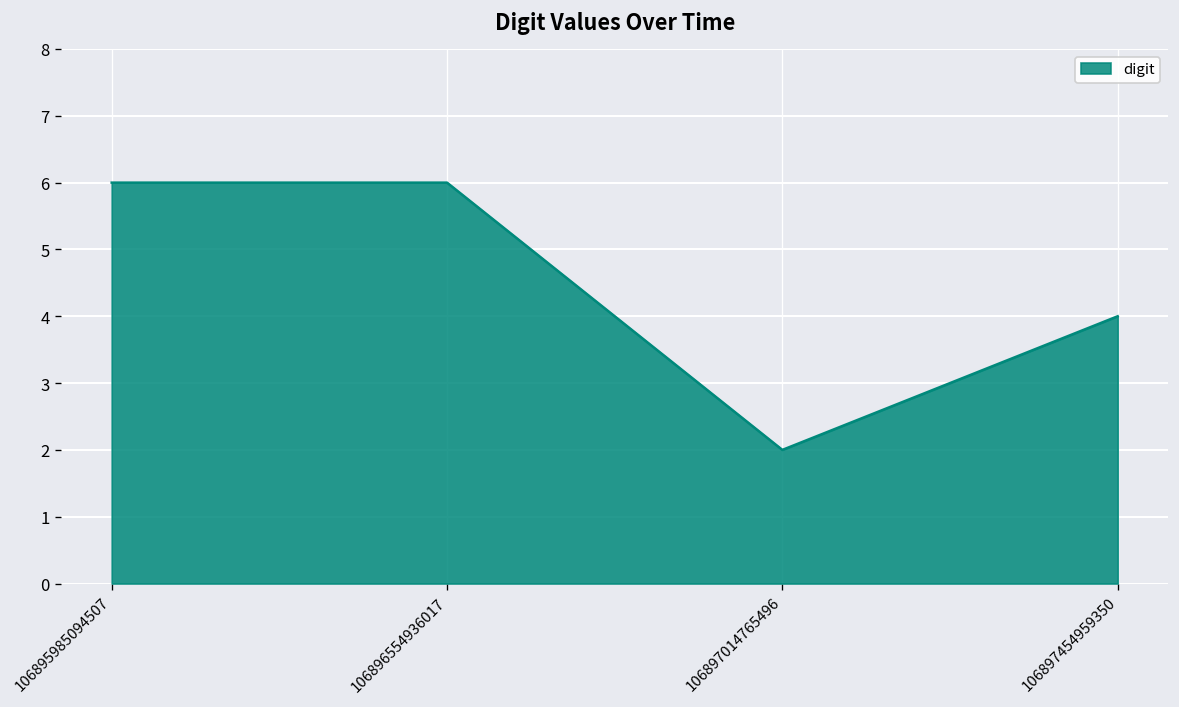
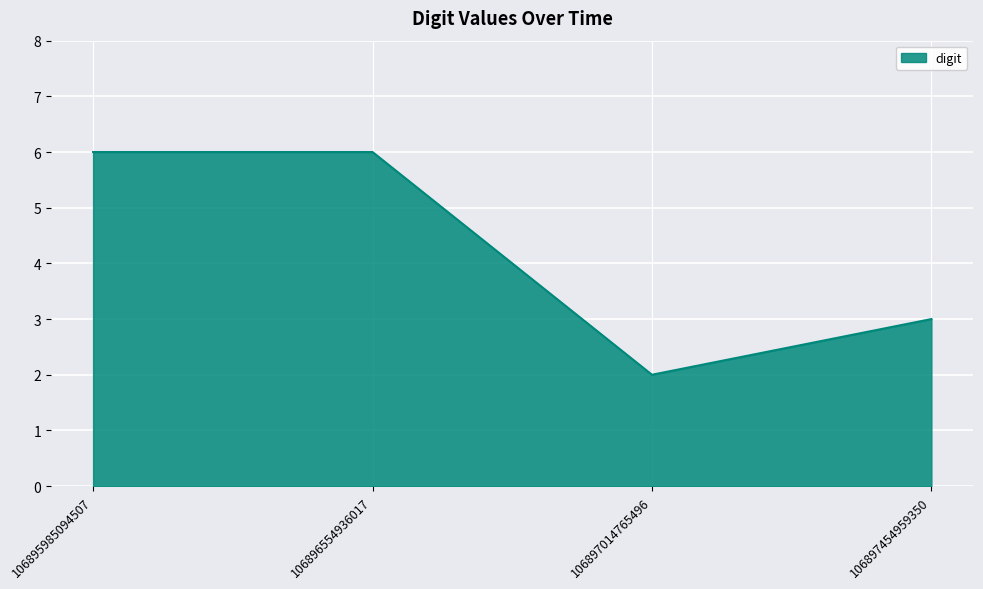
  {
    "106895985094507": 6,
    "106896554936017": 6,
    "106897014765496": 2,
-   "106897454959350": 4
+   "106897454959350": 3
  }
